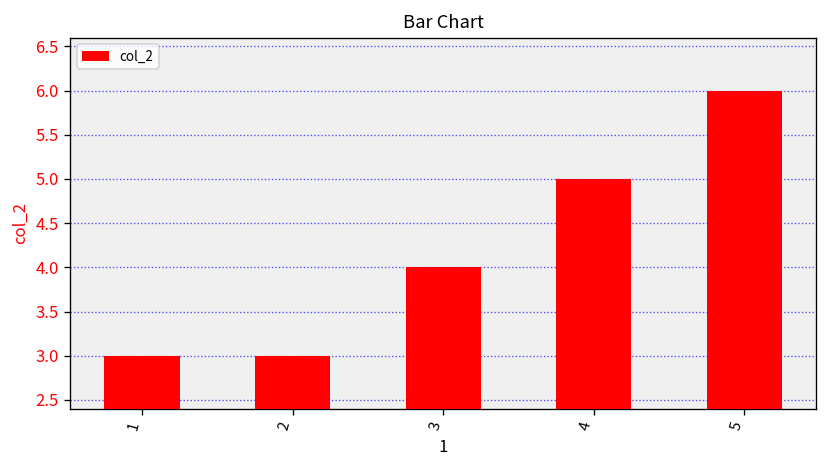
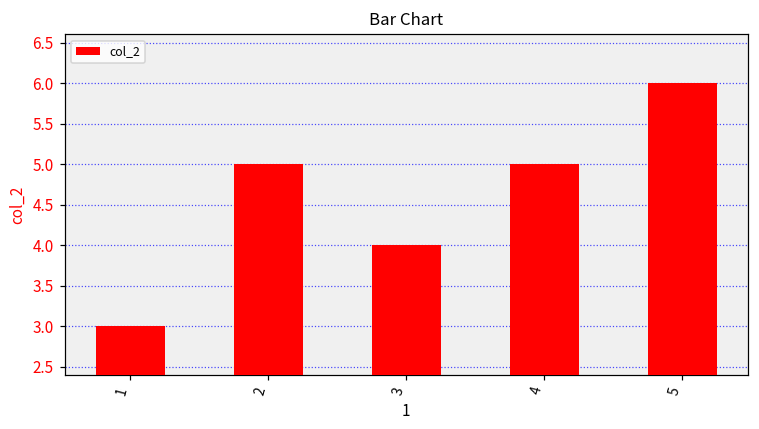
  {
    "1": 3,
-   "2": 3,
+   "2": 5,
    "3": 4,
    "4": 5,
    "5": 6
  }
